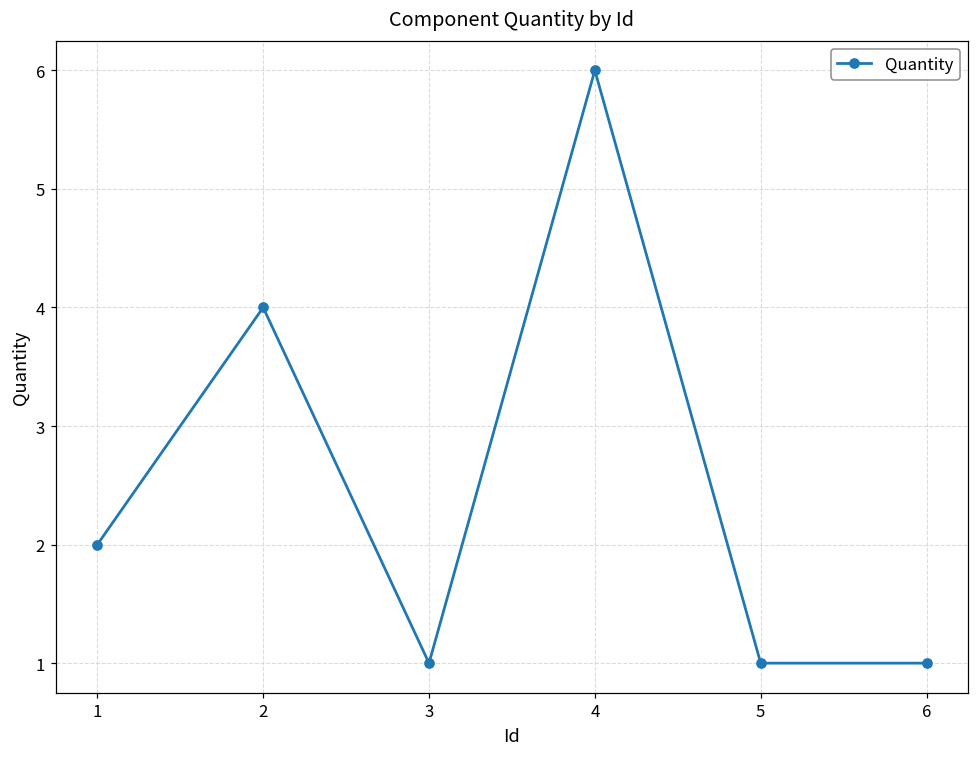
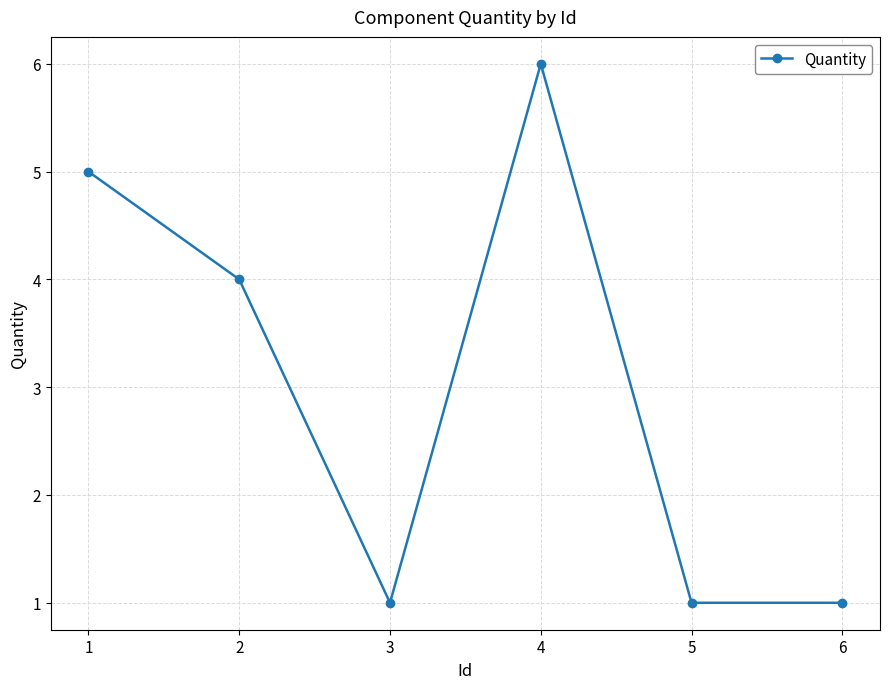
  {
-   "1": 2,
+   "1": 5,
    "2": 4,
    "3": 1,
    "4": 6,
    "5": 1,
    "6": 1
  }
